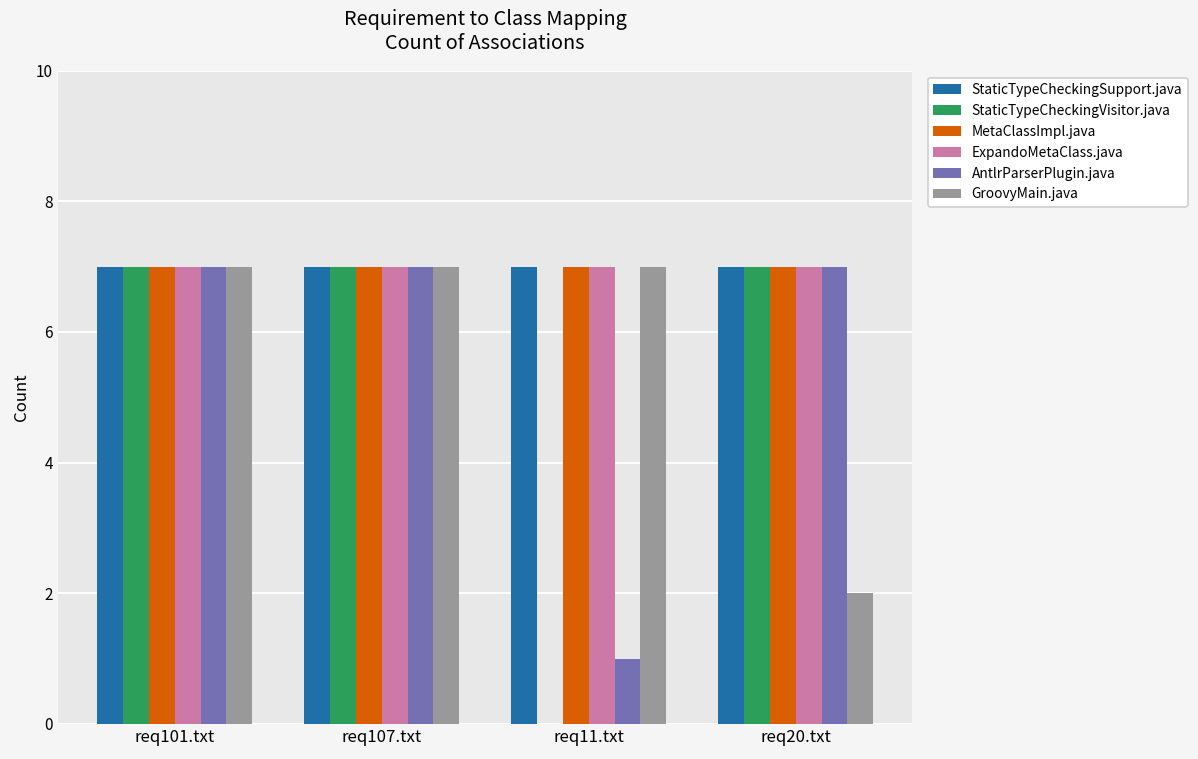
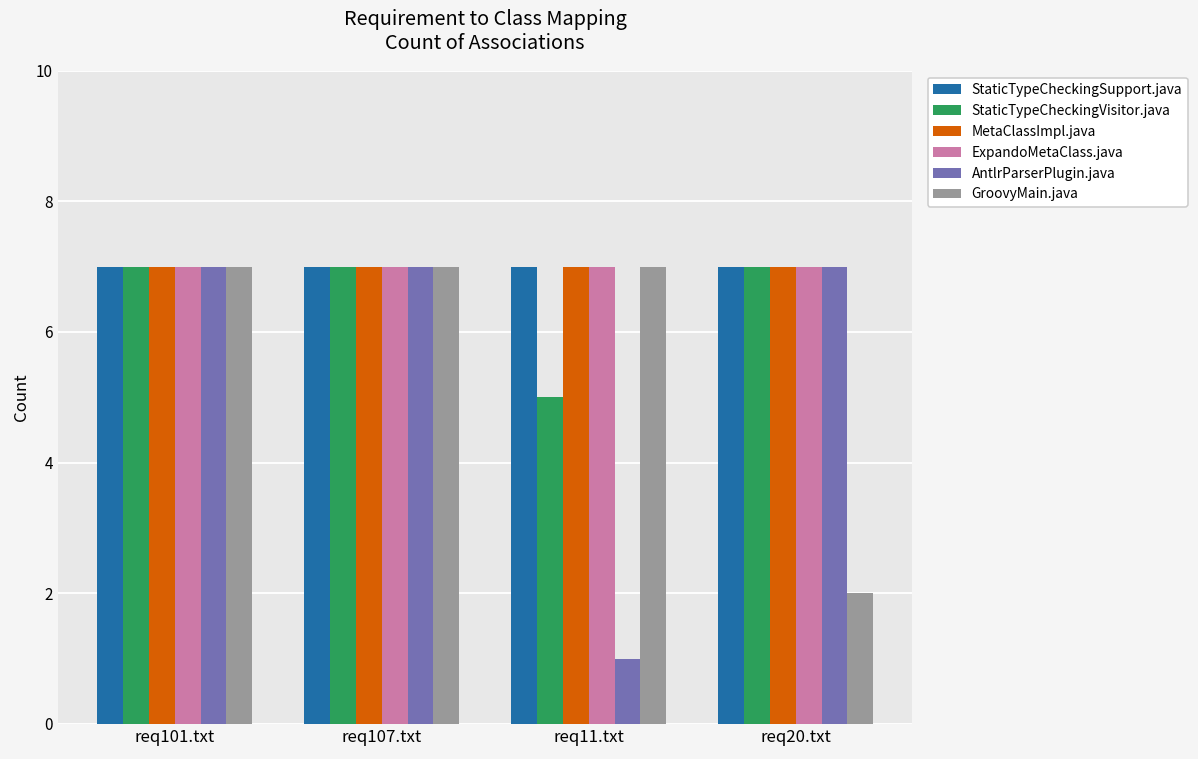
  {
    "StaticTypeCheckingSupport.java": {
      "req101.txt": 7,
      "req107.txt": 7,
      "req11.txt": 7,
      "req20.txt": 7
    },
    "StaticTypeCheckingVisitor.java": {
      "req101.txt": 7,
      "req107.txt": 7,
-     "req11.txt": 0,
+     "req11.txt": 5,
      "req20.txt": 7
    },
    "MetaClassImpl.java": {
      "req101.txt": 7,
      "req107.txt": 7,
      "req11.txt": 7,
      "req20.txt": 7
    },
    "ExpandoMetaClass.java": {
      "req101.txt": 7,
      "req107.txt": 7,
      "req11.txt": 7,
      "req20.txt": 7
    },
    "AntlrParserPlugin.java": {
      "req101.txt": 7,
      "req107.txt": 7,
      "req11.txt": 1,
      "req20.txt": 7
    },
    "GroovyMain.java": {
      "req101.txt": 7,
      "req107.txt": 7,
      "req11.txt": 7,
      "req20.txt": 2
    }
  }
